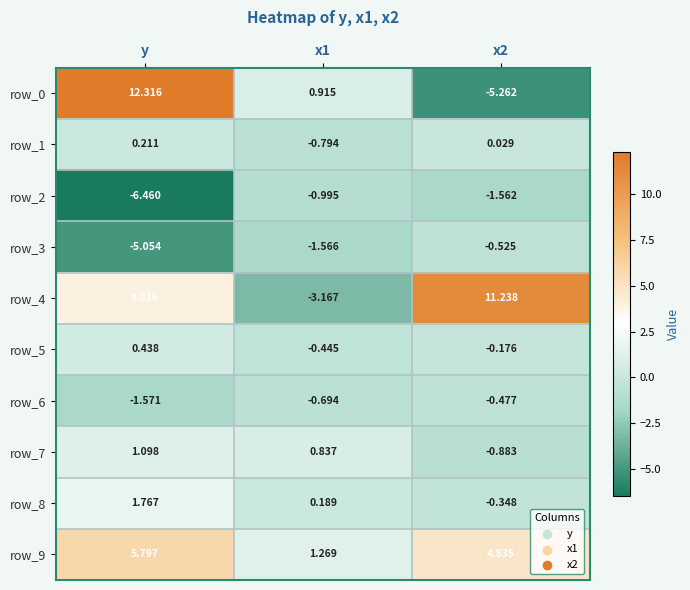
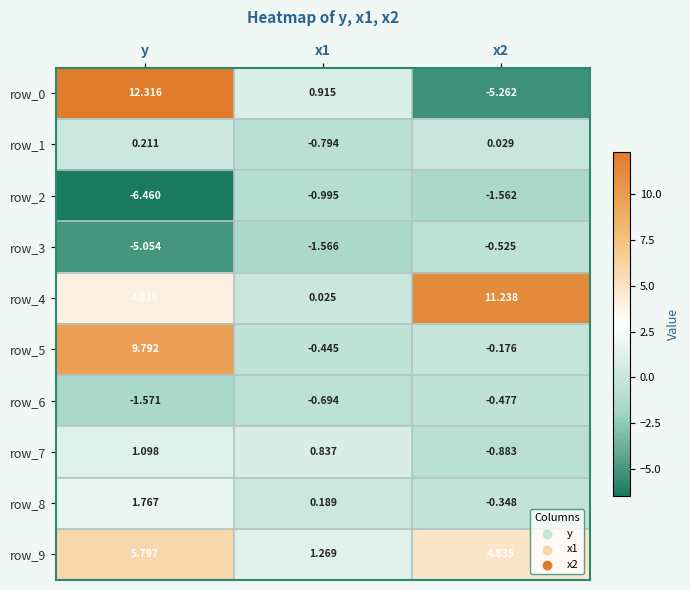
  {
    "row_0": {
      "y": 12.316,
      "x1": 0.915,
      "x2": -5.262
    },
    "row_1": {
      "y": 0.211,
      "x1": -0.794,
      "x2": 0.029
    },
    "row_2": {
      "y": -6.460,
      "x1": -0.995,
      "x2": -1.562
    },
    "row_3": {
      "y": -5.054,
      "x1": -1.566,
      "x2": -0.525
    },
    "row_4": {
-     "x1": -3.167,
+     "x1": 0.025,
      "x2": 11.238
    },
    "row_5": {
-     "y": 0.438,
+     "y": 9.792,
      "x1": -0.445,
      "x2": -0.176
    },
    "row_6": {
      "y": -1.571,
      "x1": -0.694,
      "x2": -0.477
    },
    "row_7": {
      "y": 1.098,
      "x1": 0.837,
      "x2": -0.883
    },
    "row_8": {
      "y": 1.767,
      "x1": 0.189,
      "x2": -0.348
    },
    "row_9": {
      "y": 5.797,
      "x1": 1.269,
      "x2": 4.835
    }
  }
